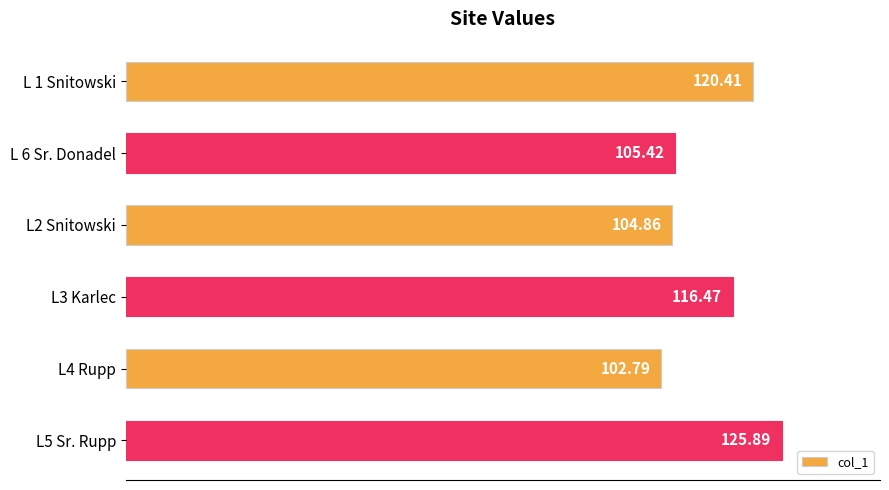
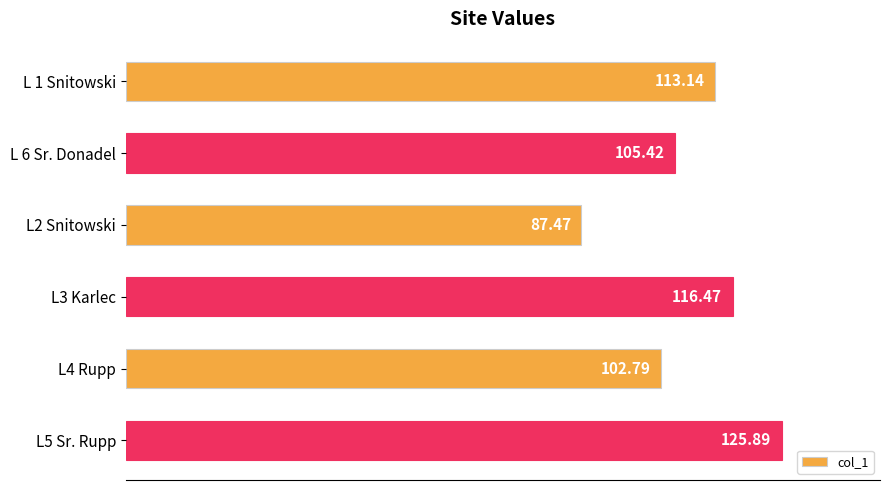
  {
-   "L 1 Snitowski": 120.41,
+   "L 1 Snitowski": 113.14,
    "L 6 Sr. Donadel": 105.42,
-   "L2 Snitowski": 104.86,
+   "L2 Snitowski": 87.47,
    "L3 Karlec": 116.47,
    "L4 Rupp": 102.79,
    "L5 Sr. Rupp": 125.89
  }
